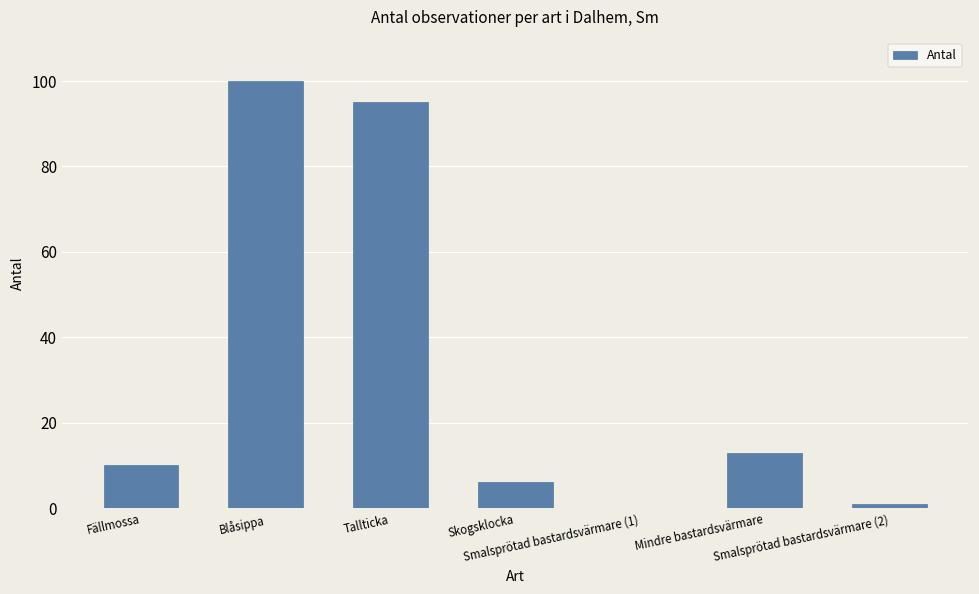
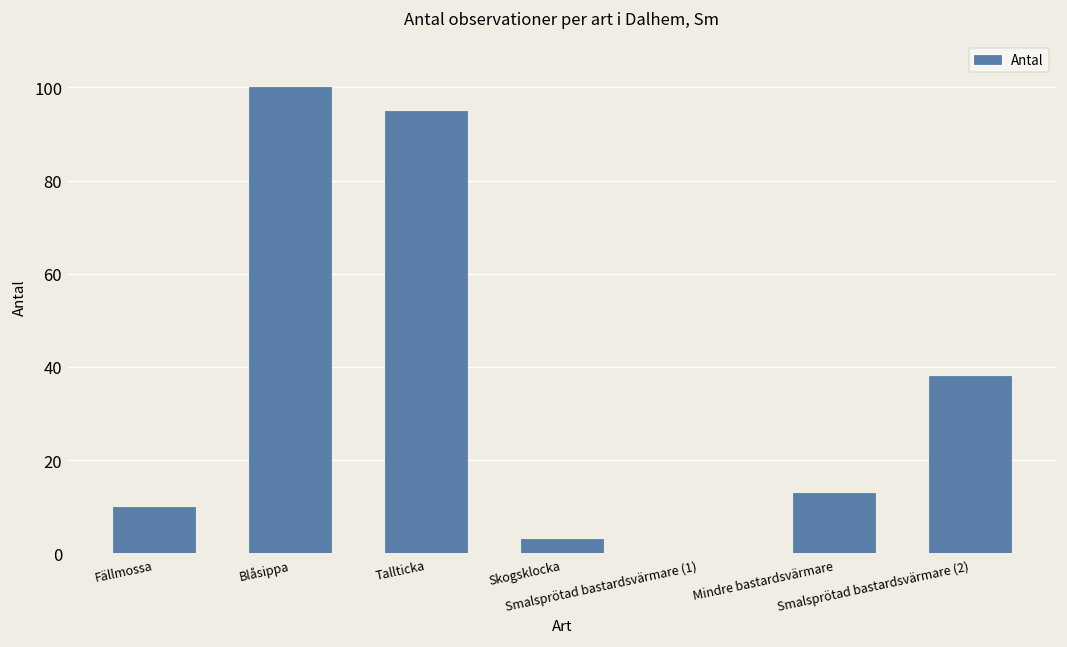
  {
    "Fällmossa": 10,
    "Blåsippa": 100,
    "Tallticka": 95,
-   "Skogsklocka": 6,
+   "Skogsklocka": 3,
    "Smalsprötad bastardsvärmare (1)": 0,
    "Mindre bastardsvärmare": 13,
-   "Smalsprötad bastardsvärmare (2)": 1
+   "Smalsprötad bastardsvärmare (2)": 38
  }
